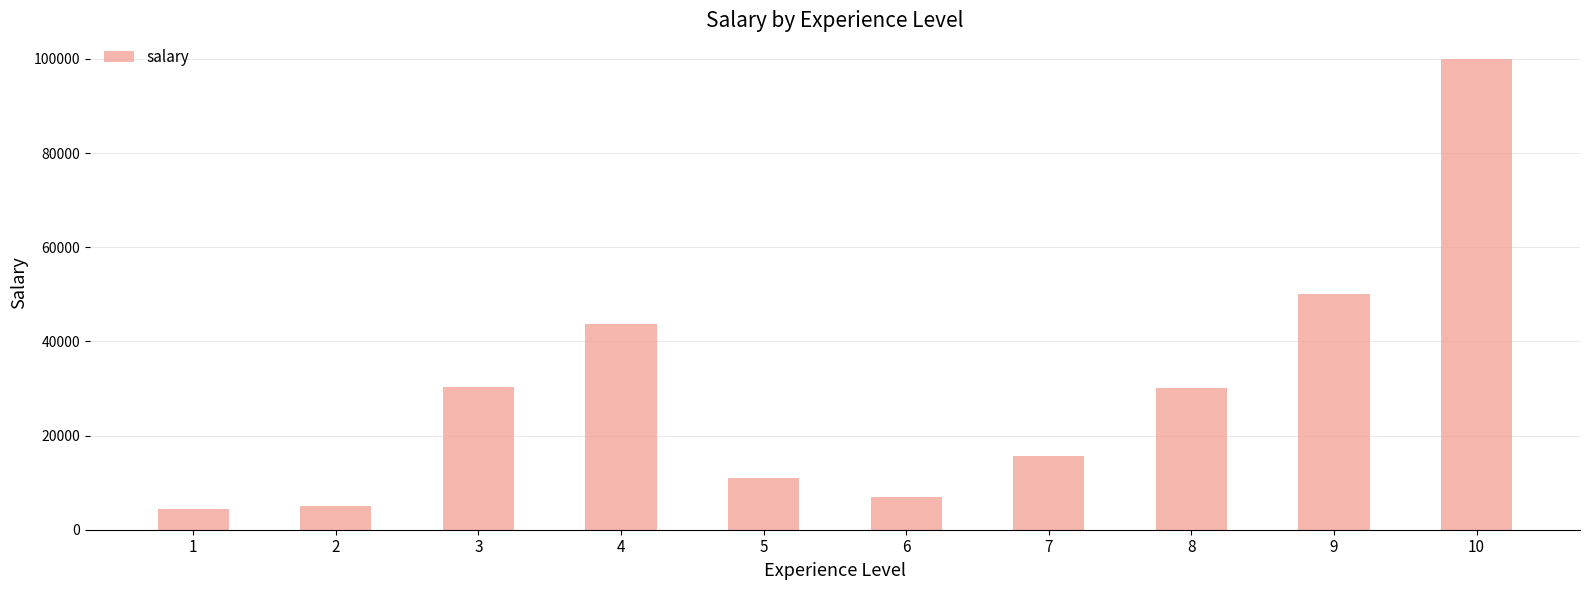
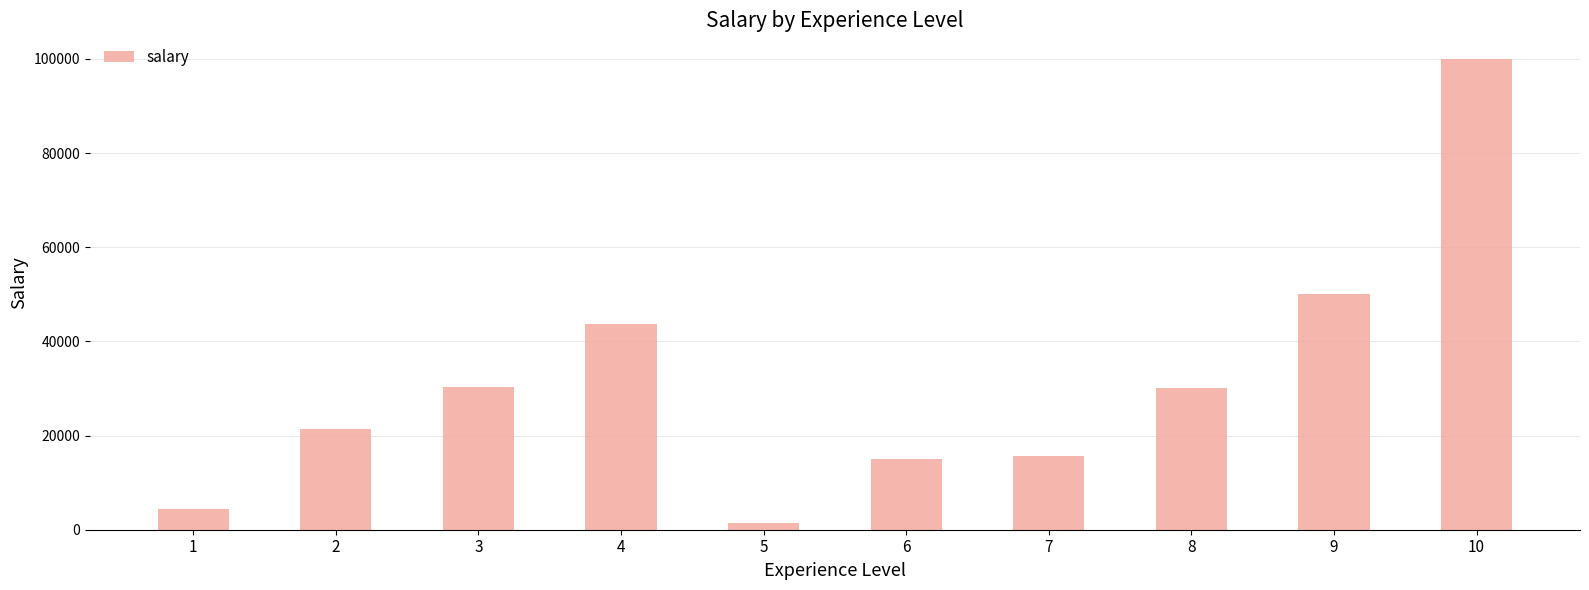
  {
    "1": 5000,
-   "2": 5000,
+   "2": 21000,
    "3": 30000,
    "4": 44000,
-   "5": 11000,
-   "6": 7000,
+   "5": 1000,
+   "6": 15000,
    "7": 16000,
    "8": 30000,
    "9": 50000,
    "10": 100000
  }
